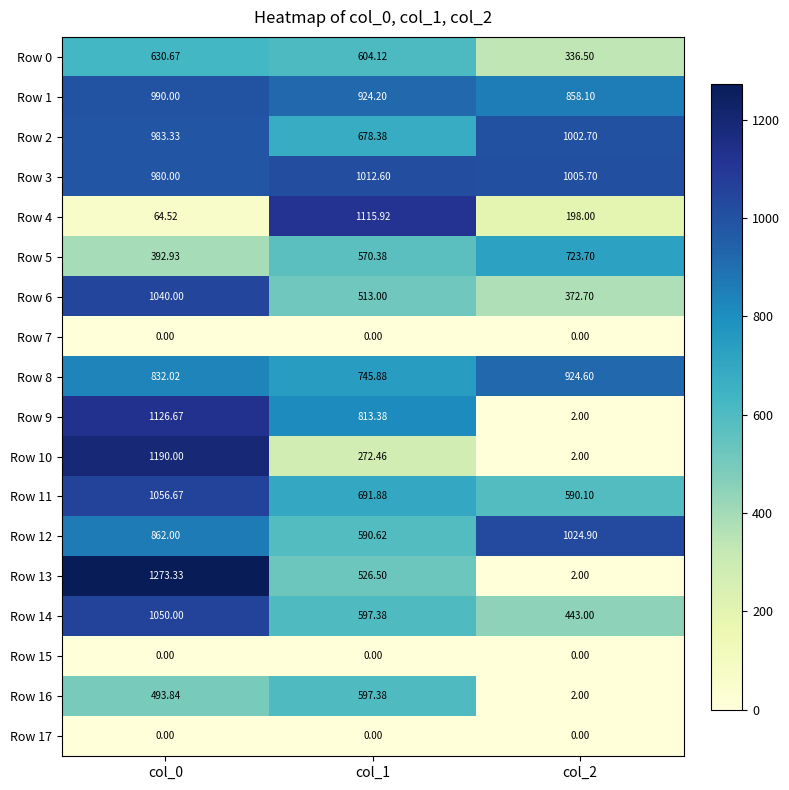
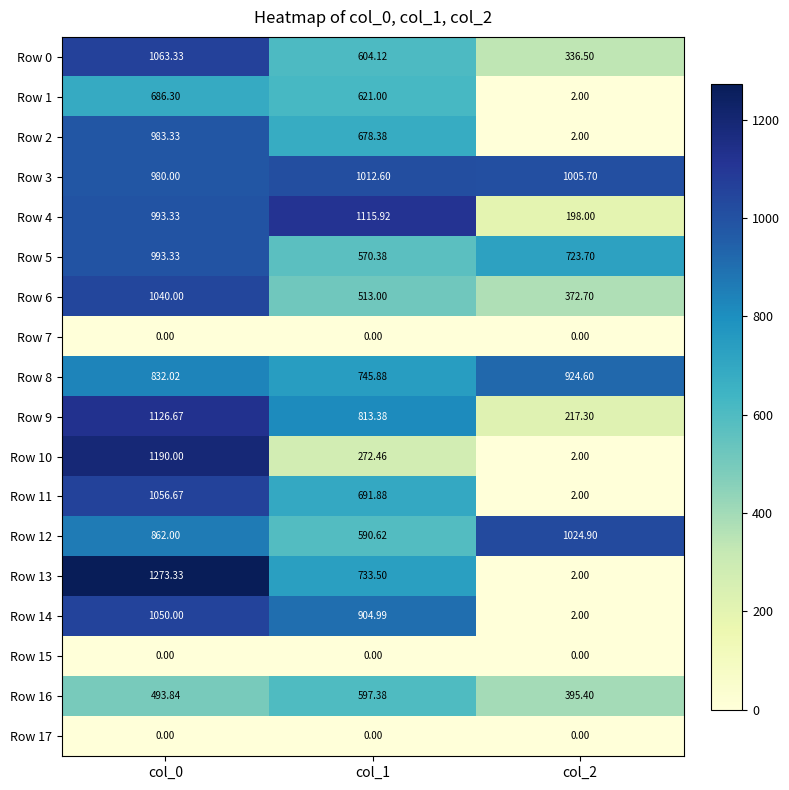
  {
    "Row 0": {
-     "col_0": 630.67,
+     "col_0": 1063.33,
      "col_1": 604.12,
      "col_2": 336.50
    },
    "Row 1": {
-     "col_0": 990.00,
-     "col_1": 924.20,
-     "col_2": 858.10
+     "col_0": 686.30,
+     "col_1": 621.00,
+     "col_2": 2.00
    },
    "Row 2": {
      "col_0": 983.33,
      "col_1": 678.38,
-     "col_2": 1002.70
+     "col_2": 2.00
    },
    "Row 3": {
      "col_0": 980.00,
      "col_1": 1012.60,
      "col_2": 1005.70
    },
    "Row 4": {
-     "col_0": 64.52,
+     "col_0": 993.33,
      "col_1": 1115.92,
      "col_2": 198.00
    },
    "Row 5": {
-     "col_0": 392.93,
+     "col_0": 993.33,
      "col_1": 570.38,
      "col_2": 723.70
    },
    "Row 6": {
      "col_0": 1040.00,
      "col_1": 513.00,
      "col_2": 372.70
    },
    "Row 7": {
      "col_0": 0.00,
      "col_1": 0.00,
      "col_2": 0.00
    },
    "Row 8": {
      "col_0": 832.02,
      "col_1": 745.88,
      "col_2": 924.60
    },
    "Row 9": {
      "col_0": 1126.67,
      "col_1": 813.38,
-     "col_2": 2.00
+     "col_2": 217.30
    },
    "Row 10": {
      "col_0": 1190.00,
      "col_1": 272.46,
      "col_2": 2.00
    },
    "Row 11": {
      "col_0": 1056.67,
      "col_1": 691.88,
-     "col_2": 590.10
+     "col_2": 2.00
    },
    "Row 12": {
      "col_0": 862.00,
      "col_1": 590.62,
      "col_2": 1024.90
    },
    "Row 13": {
      "col_0": 1273.33,
-     "col_1": 526.50,
+     "col_1": 733.50,
      "col_2": 2.00
    },
    "Row 14": {
      "col_0": 1050.00,
-     "col_1": 597.38,
-     "col_2": 443.00
+     "col_1": 904.99,
+     "col_2": 2.00
    },
    "Row 15": {
      "col_0": 0.00,
      "col_1": 0.00,
      "col_2": 0.00
    },
    "Row 16": {
      "col_0": 493.84,
      "col_1": 597.38,
-     "col_2": 2.00
+     "col_2": 395.40
    },
    "Row 17": {
      "col_0": 0.00,
      "col_1": 0.00,
      "col_2": 0.00
    }
  }
